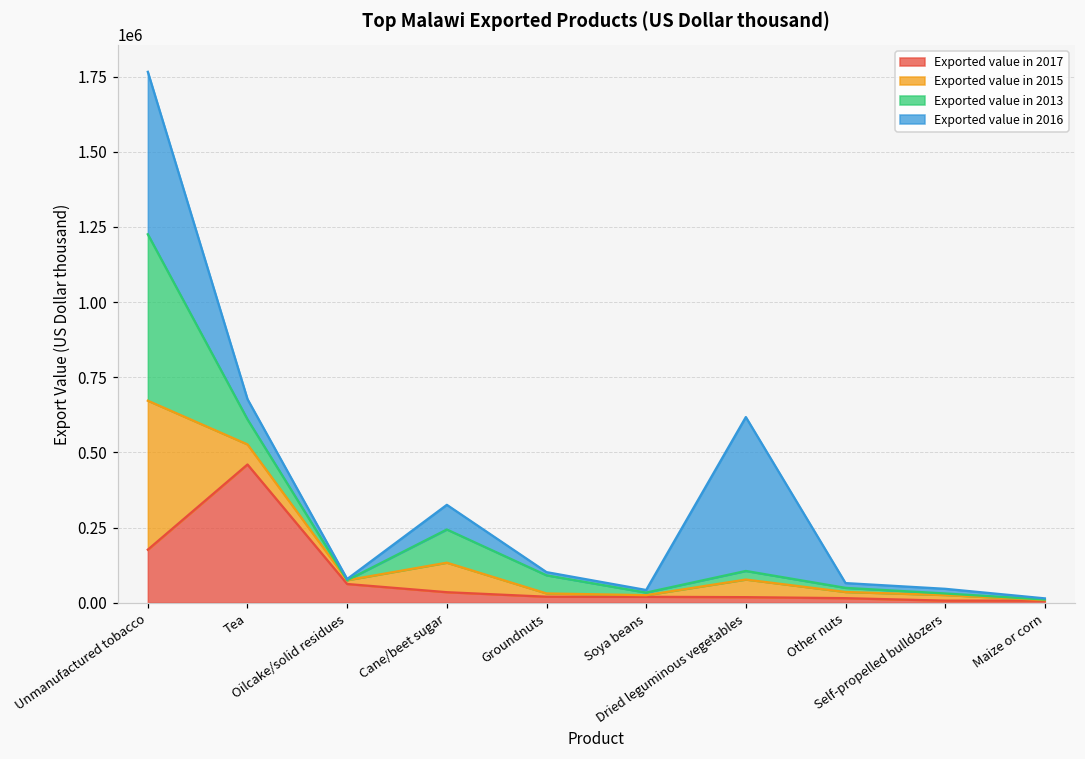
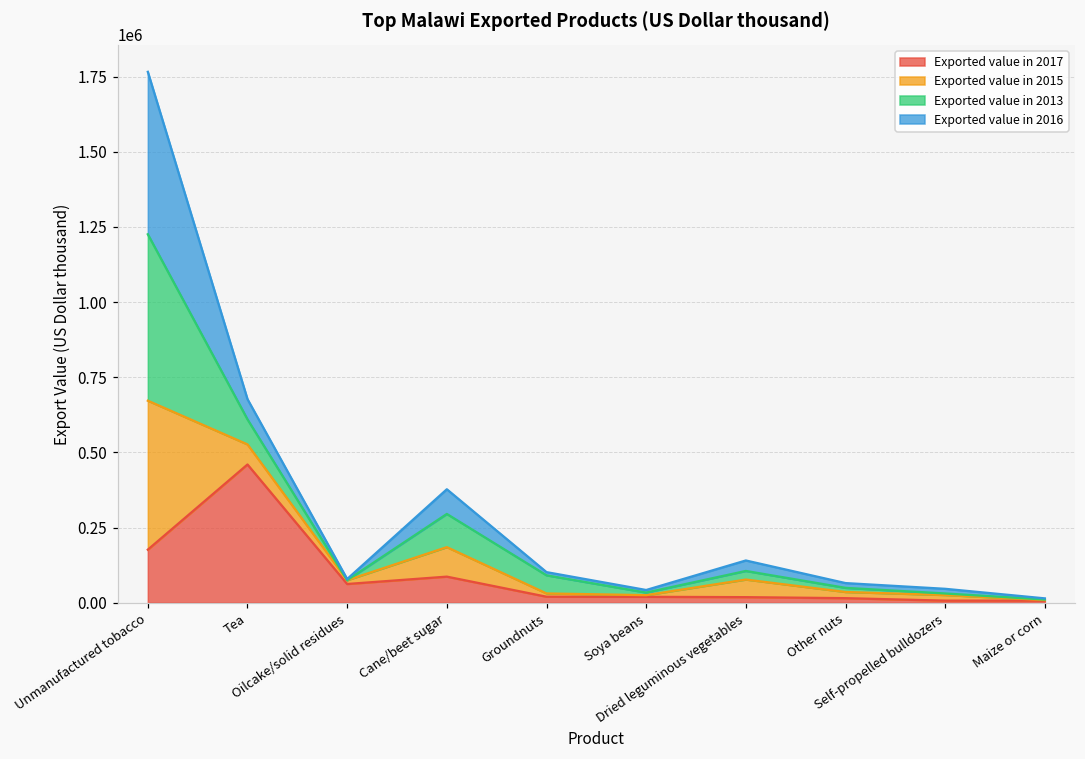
  {
    "Exported value in 2017": {
      "Unmanufactured tobacco": 180000,
      "Tea": 460000,
      "Oilcake/solid residues": 60000,
-     "Cane/beet sugar": 30000,
+     "Cane/beet sugar": 90000,
      "Groundnuts": 20000,
      "Dried leguminous vegetables": 20000,
      "Other nuts": 10000,
      "Self-propelled bulldozers": 10000
    },
    "Exported value in 2015": {
      "Unmanufactured tobacco": 500000,
      "Tea": 70000,
      "Cane/beet sugar": 100000,
      "Groundnuts": 10000,
      "Dried leguminous vegetables": 60000,
      "Other nuts": 20000
    },
    "Exported value in 2013": {
      "Unmanufactured tobacco": 550000,
      "Tea": 80000,
      "Cane/beet sugar": 110000,
      "Groundnuts": 60000,
      "Dried leguminous vegetables": 30000,
      "Other nuts": 10000
    },
    "Exported value in 2016": {
      "Unmanufactured tobacco": 540000,
      "Tea": 70000,
      "Cane/beet sugar": 80000,
      "Groundnuts": 10000,
-     "Dried leguminous vegetables": 510000,
+     "Dried leguminous vegetables": 30000,
      "Other nuts": 20000,
      "Self-propelled bulldozers": 20000
    }
  }
